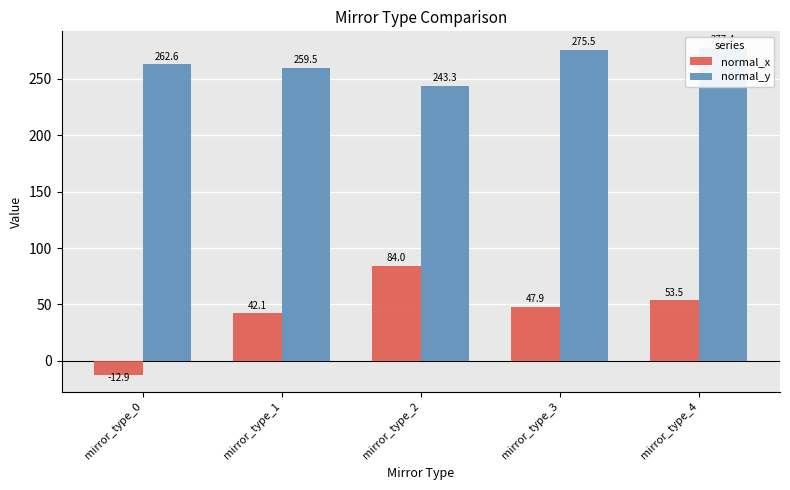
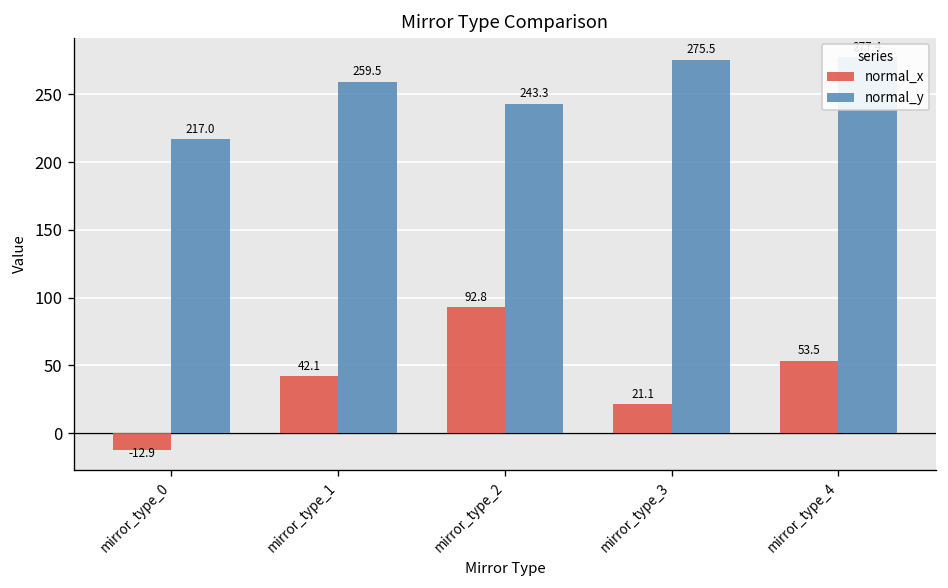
  {
    "normal_x": {
      "mirror_type_0": -12.9,
      "mirror_type_1": 42.1,
-     "mirror_type_2": 84.0,
-     "mirror_type_3": 47.9,
+     "mirror_type_2": 92.8,
+     "mirror_type_3": 21.1,
      "mirror_type_4": 53.5
    },
    "normal_y": {
-     "mirror_type_0": 262.6,
+     "mirror_type_0": 217.0,
      "mirror_type_1": 259.5,
      "mirror_type_2": 243.3,
      "mirror_type_3": 275.5
    }
  }
